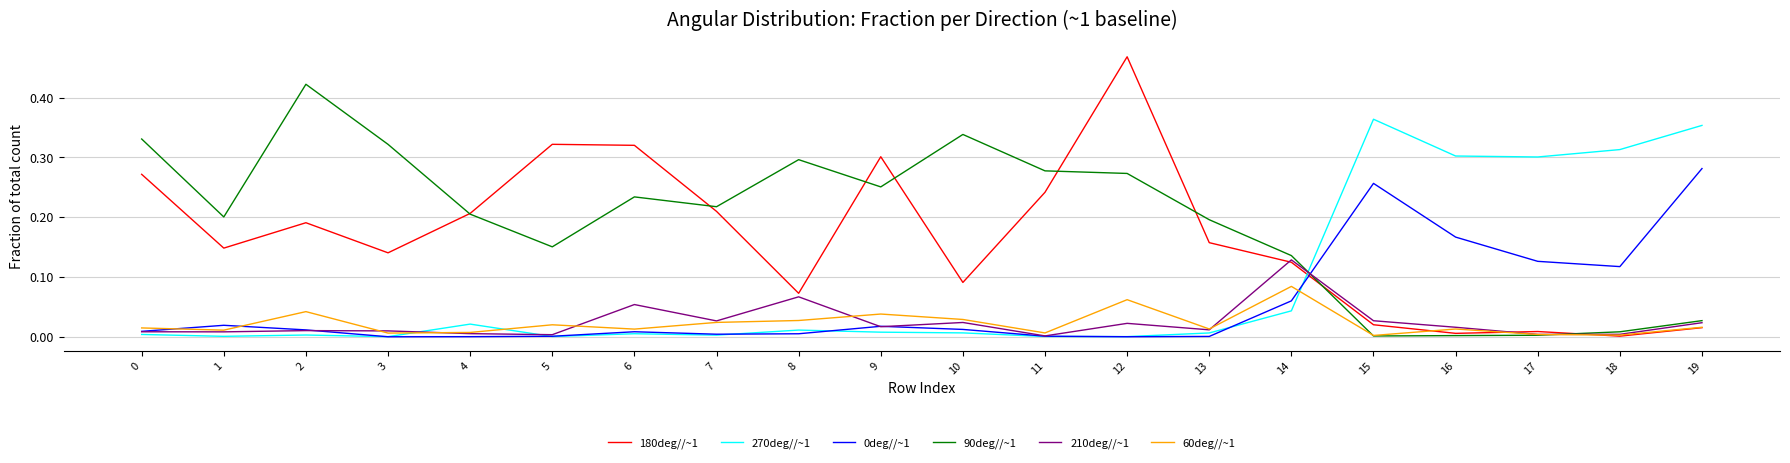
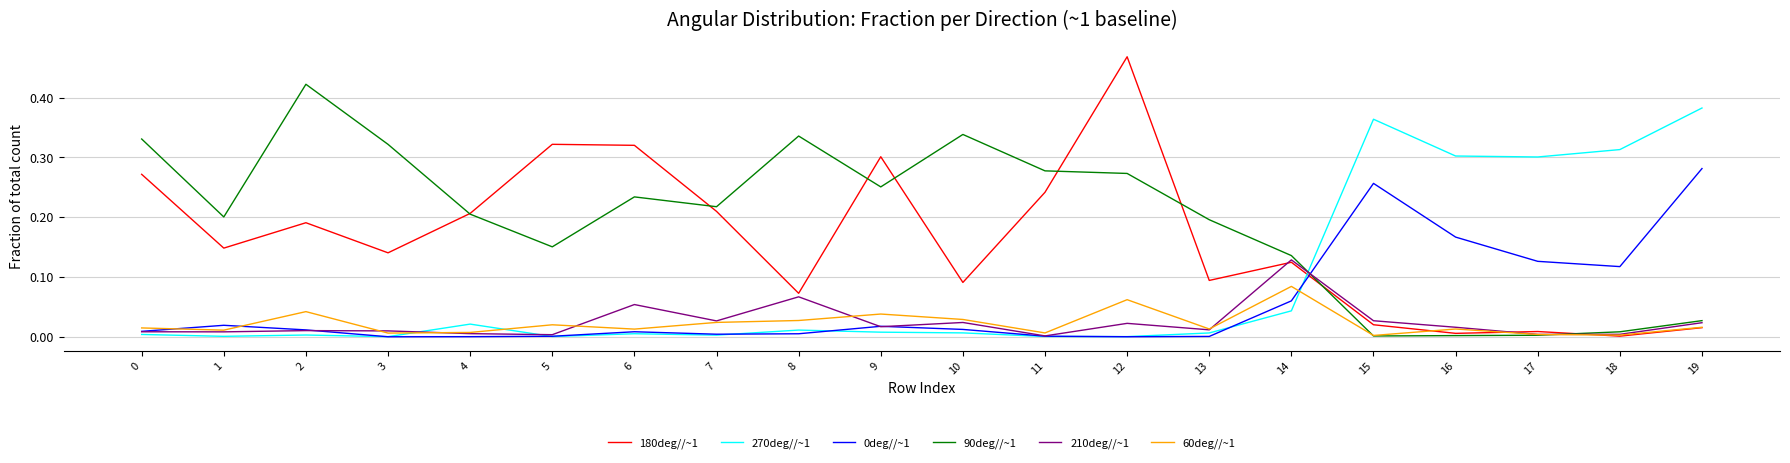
  {
    "180deg//~1": {
      "0": 0.27,
      "1": 0.15,
      "2": 0.19,
      "3": 0.14,
      "5": 0.32,
      "6": 0.32,
      "7": 0.21,
      "8": 0.07,
      "9": 0.30,
      "10": 0.09,
      "11": 0.24,
      "12": 0.47,
-     "13": 0.16,
+     "13": 0.09,
      "15": 0.02,
      "17": 0.01
    },
    "270deg//~1": {
      "0": 0.00,
      "1": 0.00,
      "2": 0.00,
      "4": 0.02,
      "8": 0.01,
      "9": 0.01,
      "10": 0.01,
      "13": 0.01,
      "14": 0.04,
      "15": 0.36,
      "16": 0.30,
      "17": 0.30,
      "18": 0.31,
-     "19": 0.35
+     "19": 0.38
    },
    "0deg//~1": {
      "1": 0.02,
      "4": 0.00,
      "8": 0.01,
      "10": 0.01,
      "13": 0.00,
      "14": 0.06,
      "15": 0.26,
      "16": 0.17,
      "17": 0.13,
      "18": 0.12,
      "19": 0.28
    },
    "90deg//~1": {
      "0": 0.33,
      "1": 0.20,
      "2": 0.42,
      "3": 0.32,
      "5": 0.15,
      "6": 0.23,
      "7": 0.22,
-     "8": 0.30,
+     "8": 0.34,
      "9": 0.25,
      "10": 0.34,
      "11": 0.28,
      "12": 0.27,
      "13": 0.20,
      "14": 0.14,
      "18": 0.01
    },
    "210deg//~1": {
      "6": 0.05,
      "8": 0.07,
      "10": 0.02,
      "12": 0.02,
      "15": 0.03
    },
    "60deg//~1": {
      "0": 0.01,
      "2": 0.04,
      "5": 0.02,
      "6": 0.01,
      "8": 0.03,
      "9": 0.04,
      "10": 0.03,
      "11": 0.01,
      "12": 0.06,
      "14": 0.08
    }
  }
